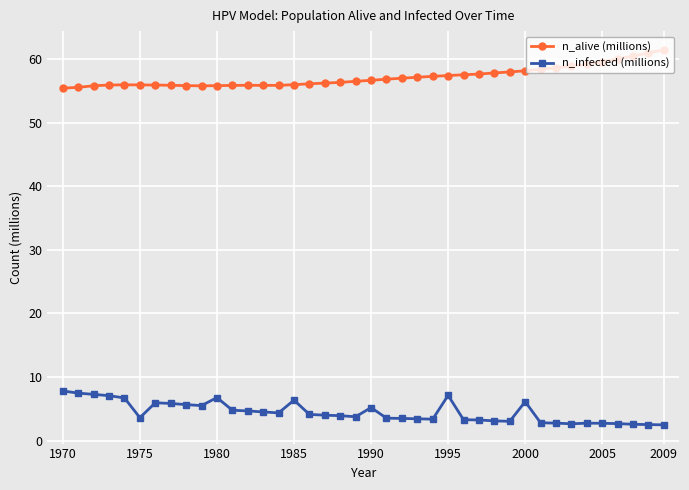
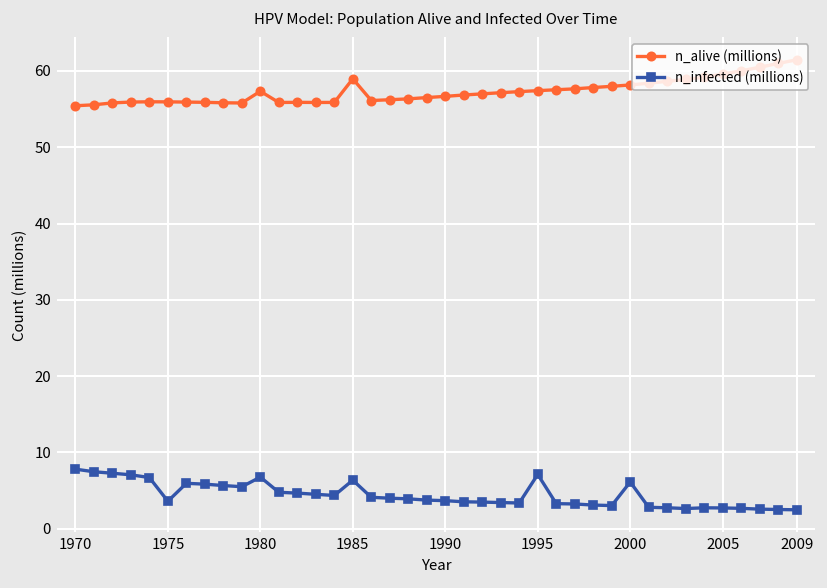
  {
    "n_alive (millions)": {
      "1970": 55,
      "1975": 56,
-     "1980": 56,
-     "1985": 56,
+     "1980": 57,
+     "1985": 59,
      "1990": 57,
      "1995": 57,
      "2000": 58
    },
    "n_infected (millions)": {
      "1970": 8,
      "1975": 4,
      "1980": 7,
      "1985": 6,
-     "1990": 5,
+     "1990": 4,
      "1995": 7,
      "2000": 6,
      "2005": 3,
      "2009": 2
    }
  }
